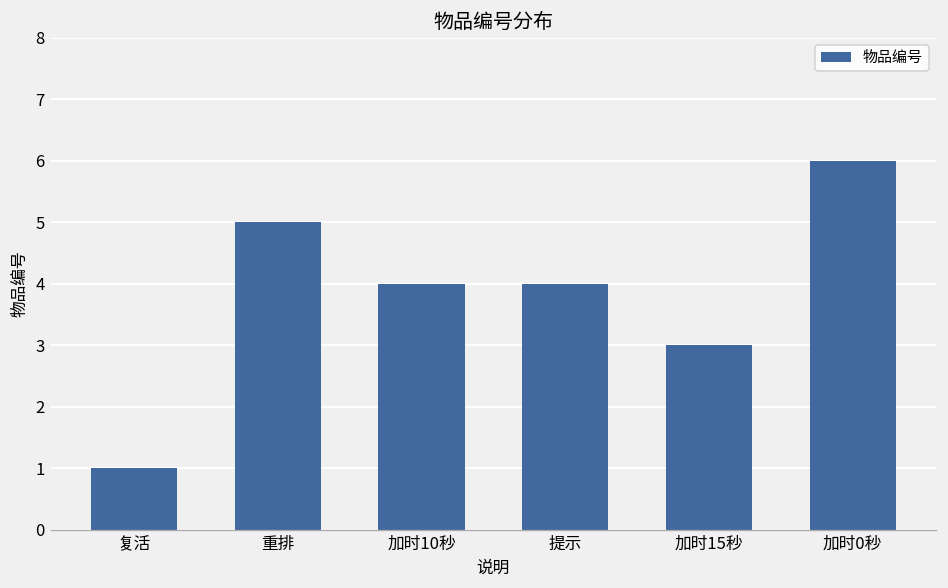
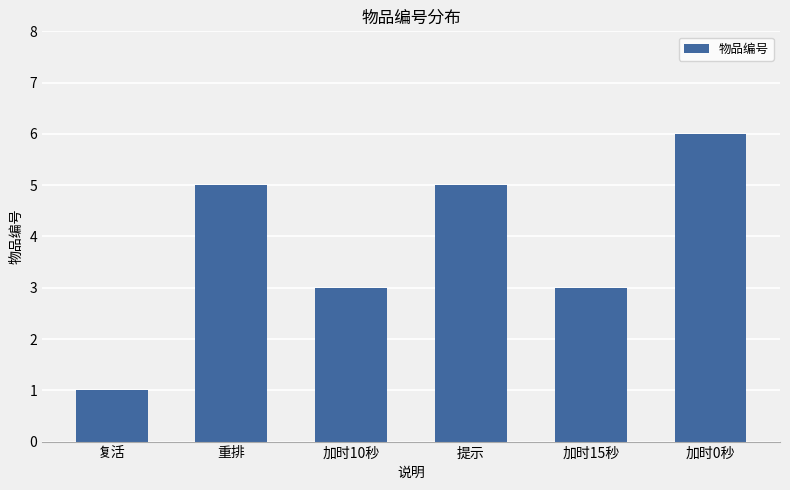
  {
    "复活": 1,
    "重排": 5,
-   "加时10秒": 4,
-   "提示": 4,
+   "加时10秒": 3,
+   "提示": 5,
    "加时15秒": 3,
    "加时0秒": 6
  }
